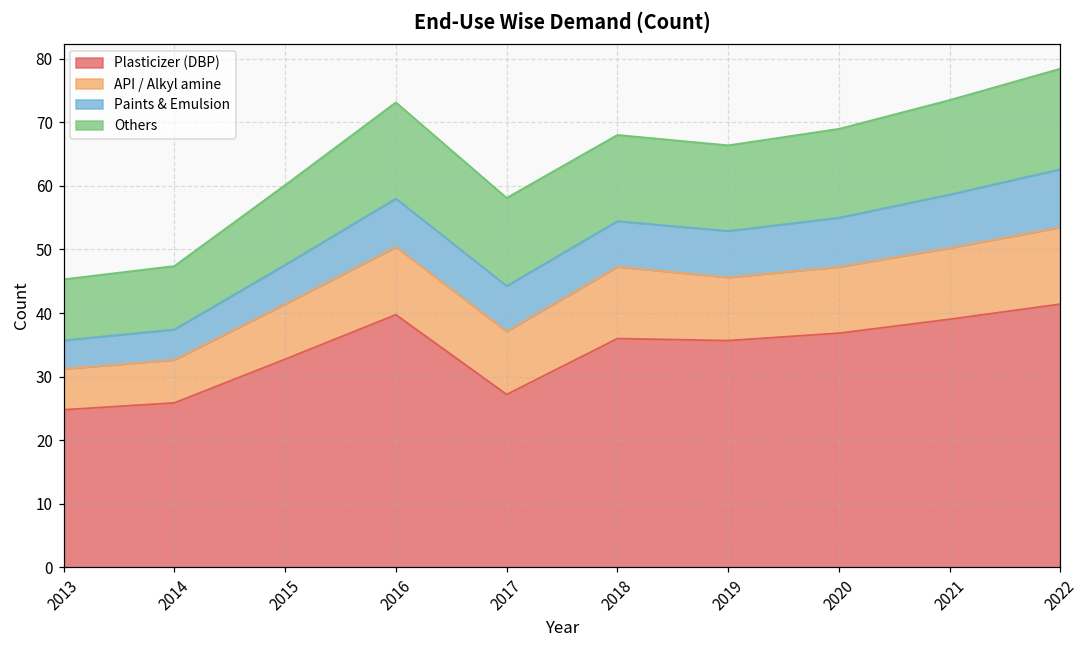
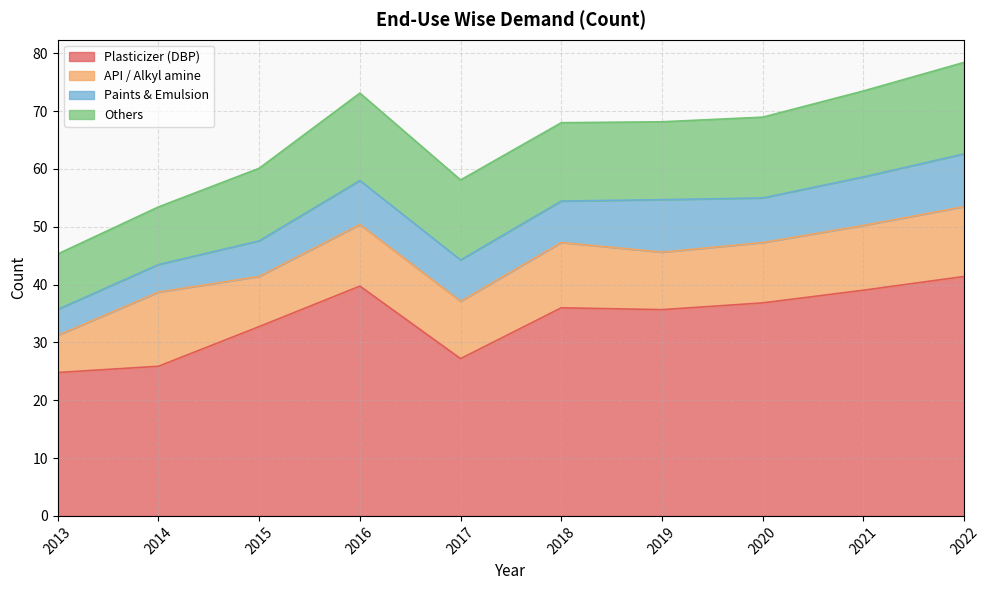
  {
    "Plasticizer (DBP)": {
      "2013": 25,
      "2014": 26,
      "2015": 33,
      "2016": 40,
      "2017": 27,
      "2018": 36,
      "2019": 36,
      "2020": 37,
      "2021": 39,
      "2022": 41
    },
    "API / Alkyl amine": {
      "2013": 6,
-     "2014": 7,
+     "2014": 13,
      "2015": 9,
      "2016": 11,
      "2017": 10,
      "2018": 11,
      "2019": 10,
      "2020": 10,
      "2021": 11,
      "2022": 12
    },
    "Paints & Emulsion": {
      "2013": 4,
      "2014": 5,
      "2015": 6,
      "2016": 8,
      "2017": 7,
      "2018": 7,
-     "2019": 7,
+     "2019": 9,
      "2020": 8,
      "2021": 8,
      "2022": 9
    },
    "Others": {
      "2013": 10,
      "2014": 10,
      "2015": 13,
      "2016": 15,
      "2017": 14,
      "2018": 14,
      "2019": 13,
      "2020": 14,
      "2021": 15,
      "2022": 16
    }
  }
